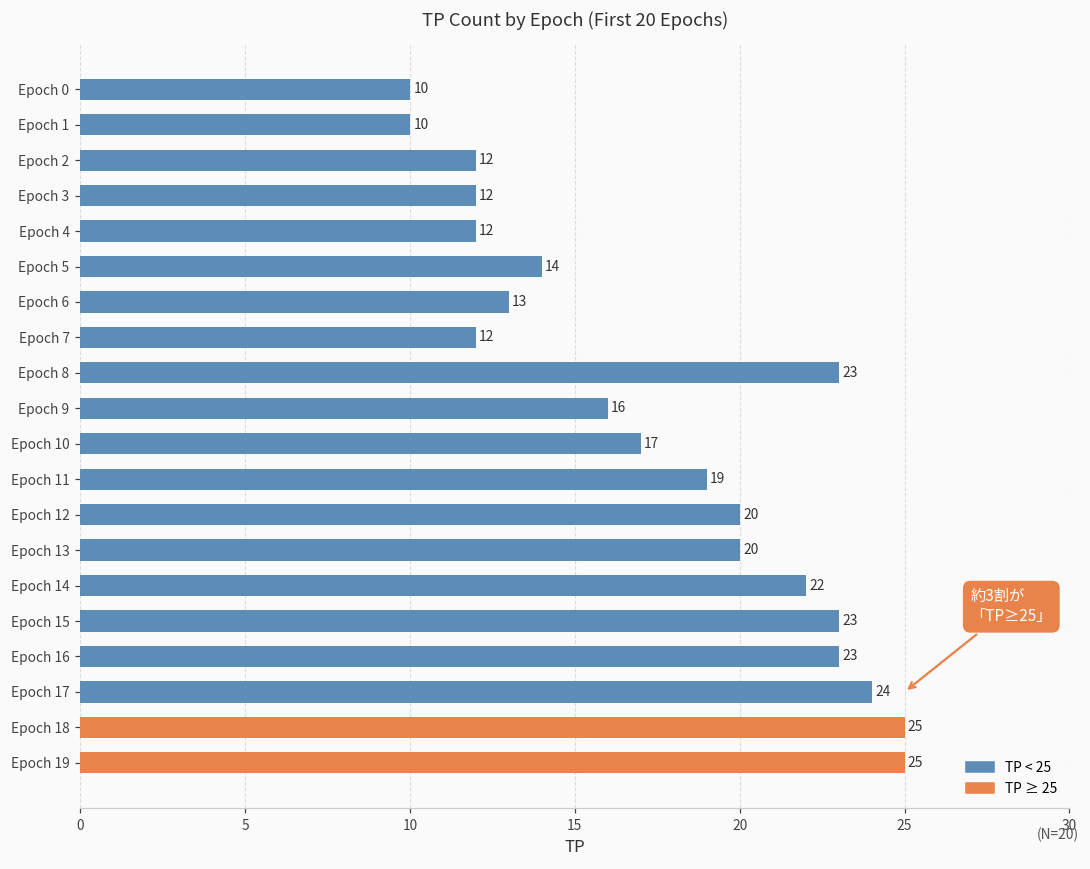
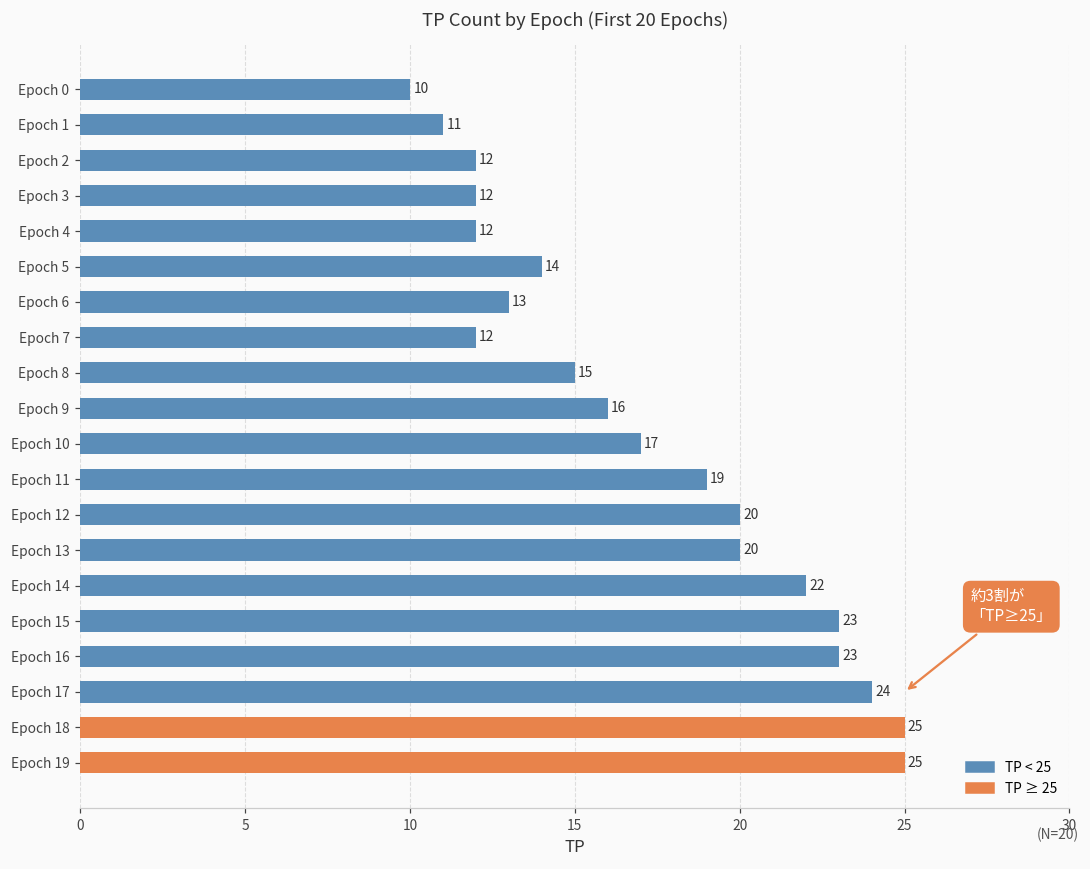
  {
    "Epoch 0": 10,
-   "Epoch 1": 10,
+   "Epoch 1": 11,
    "Epoch 2": 12,
    "Epoch 3": 12,
    "Epoch 4": 12,
    "Epoch 5": 14,
    "Epoch 6": 13,
    "Epoch 7": 12,
-   "Epoch 8": 23,
+   "Epoch 8": 15,
    "Epoch 9": 16,
    "Epoch 10": 17,
    "Epoch 11": 19,
    "Epoch 12": 20,
    "Epoch 13": 20,
    "Epoch 14": 22,
    "Epoch 15": 23,
    "Epoch 16": 23,
    "Epoch 17": 24,
    "Epoch 18": 25,
    "Epoch 19": 25
  }
